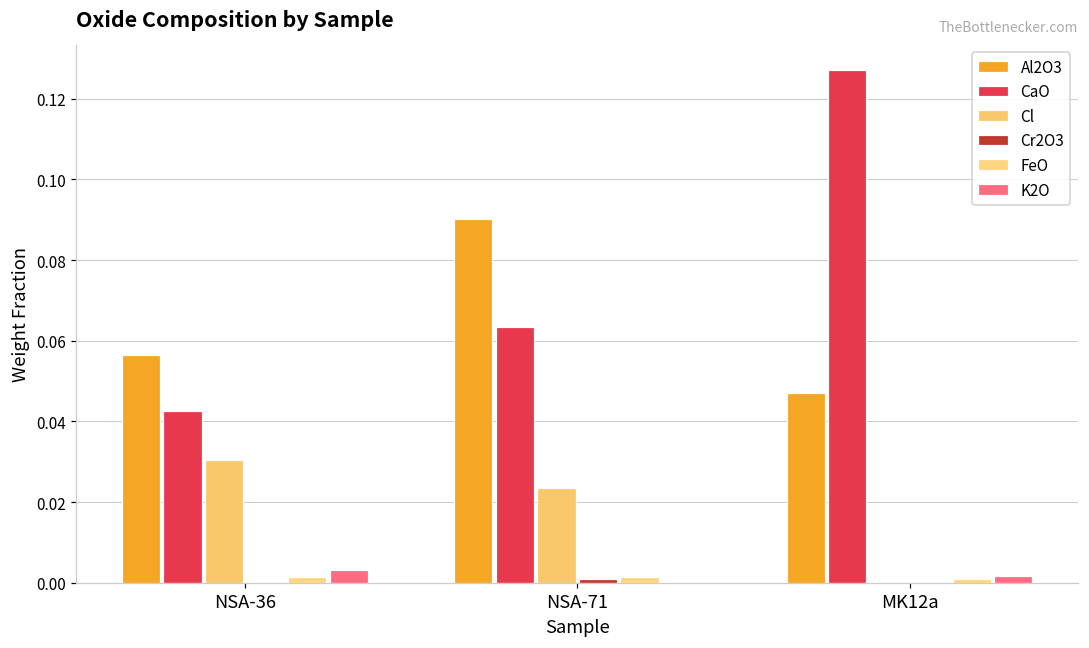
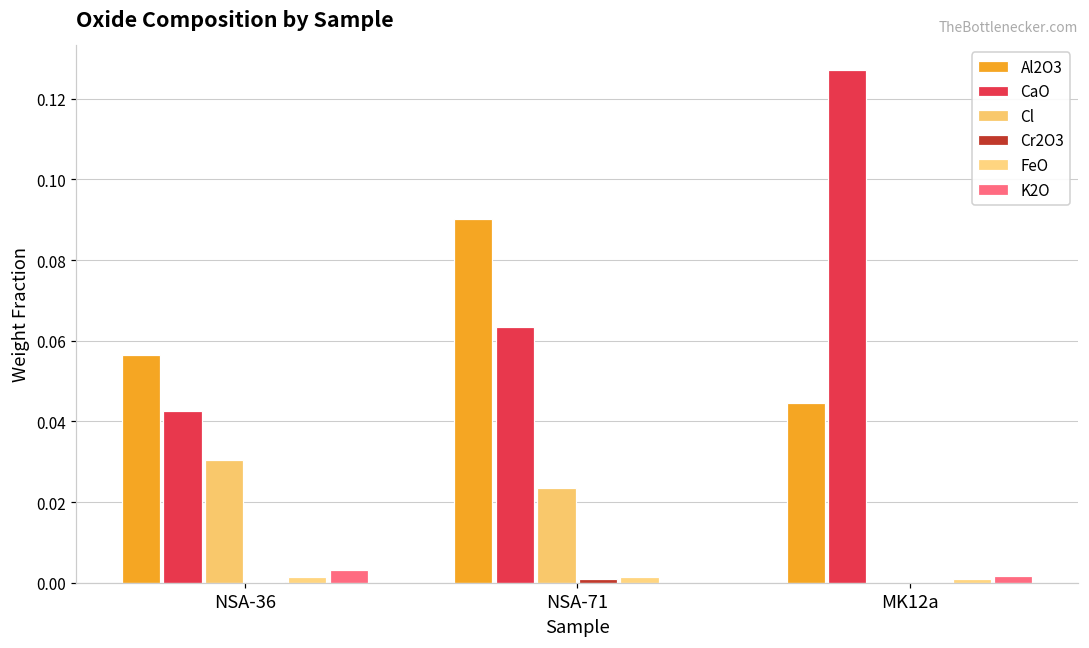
  {
    "Al2O3": {
      "NSA-36": 0.056,
      "NSA-71": 0.090,
-     "MK12a": 0.047
+     "MK12a": 0.045
    },
    "K2O": {
      "NSA-36": 0.003,
      "NSA-71": 0.000,
      "MK12a": 0.002
    }
  }
